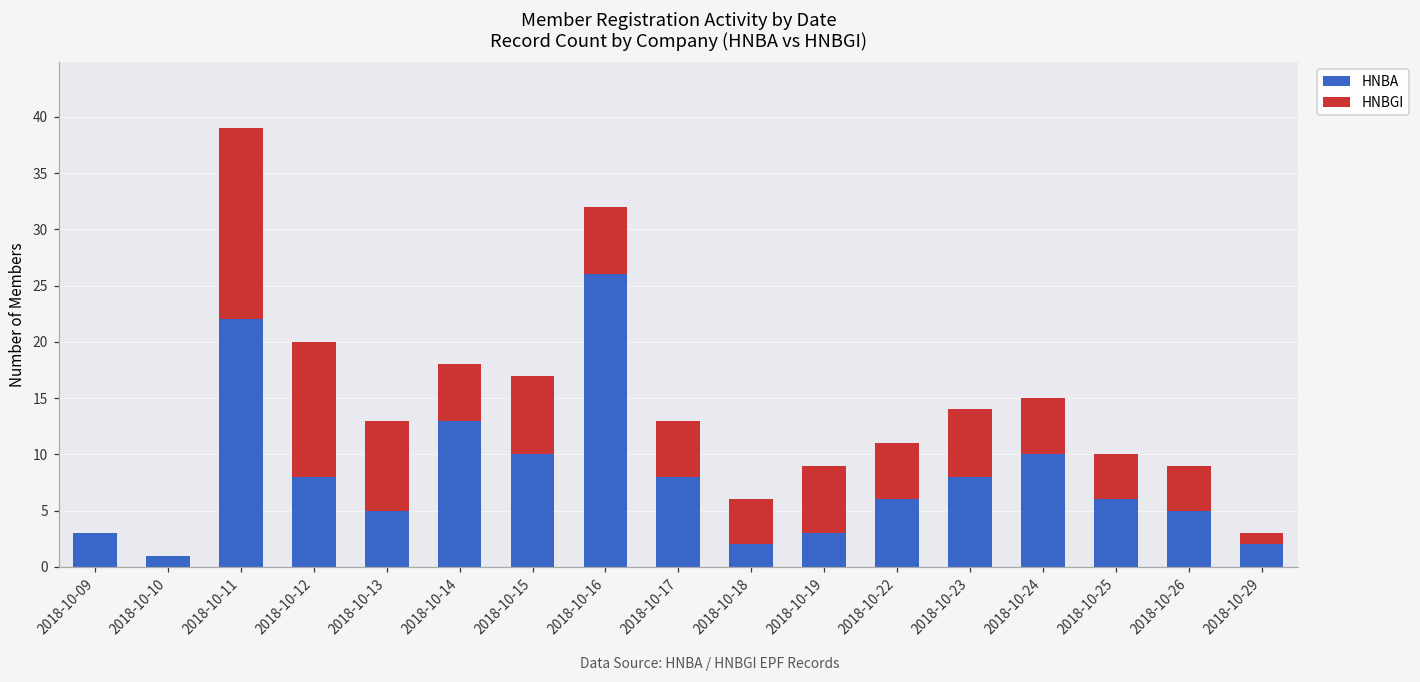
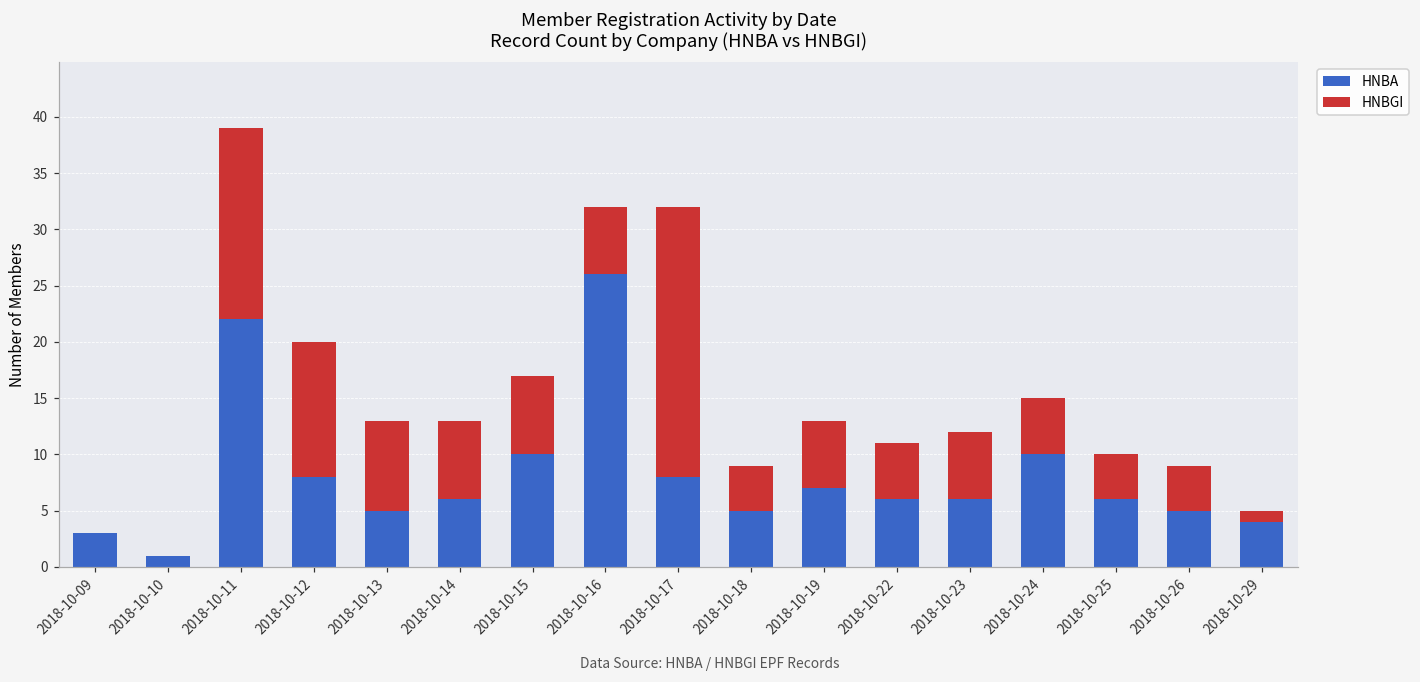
  {
    "HNBA": {
      "2018-10-09": 3,
      "2018-10-10": 1,
      "2018-10-11": 22,
      "2018-10-12": 8,
      "2018-10-13": 5,
-     "2018-10-14": 13,
+     "2018-10-14": 6,
      "2018-10-15": 10,
      "2018-10-16": 26,
      "2018-10-17": 8,
-     "2018-10-18": 2,
-     "2018-10-19": 3,
+     "2018-10-18": 5,
+     "2018-10-19": 7,
      "2018-10-22": 6,
-     "2018-10-23": 8,
+     "2018-10-23": 6,
      "2018-10-24": 10,
      "2018-10-25": 6,
      "2018-10-26": 5,
-     "2018-10-29": 2
+     "2018-10-29": 4
    },
    "HNBGI": {
      "2018-10-09": 0,
      "2018-10-10": 0,
      "2018-10-11": 17,
      "2018-10-12": 12,
      "2018-10-13": 8,
-     "2018-10-14": 5,
+     "2018-10-14": 7,
      "2018-10-15": 7,
      "2018-10-16": 6,
-     "2018-10-17": 5,
+     "2018-10-17": 24,
      "2018-10-18": 4,
      "2018-10-19": 6,
      "2018-10-22": 5,
      "2018-10-23": 6,
      "2018-10-24": 5,
      "2018-10-25": 4,
      "2018-10-26": 4,
      "2018-10-29": 1
    }
  }
